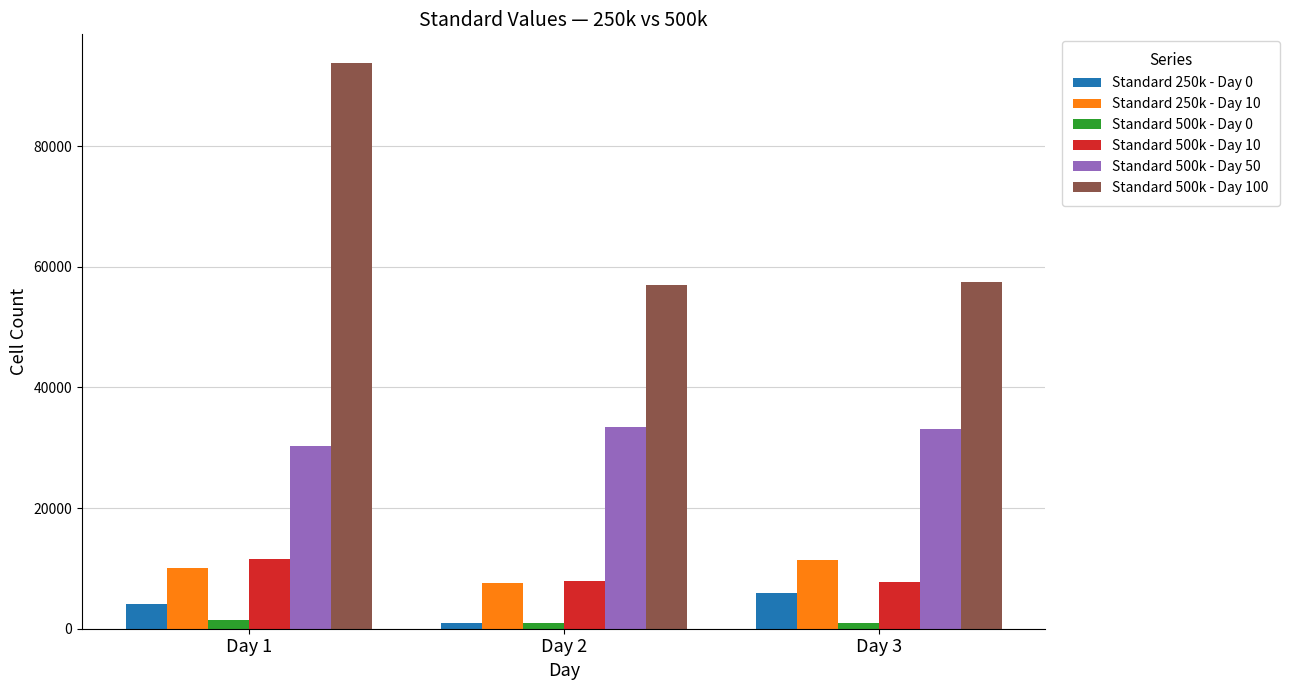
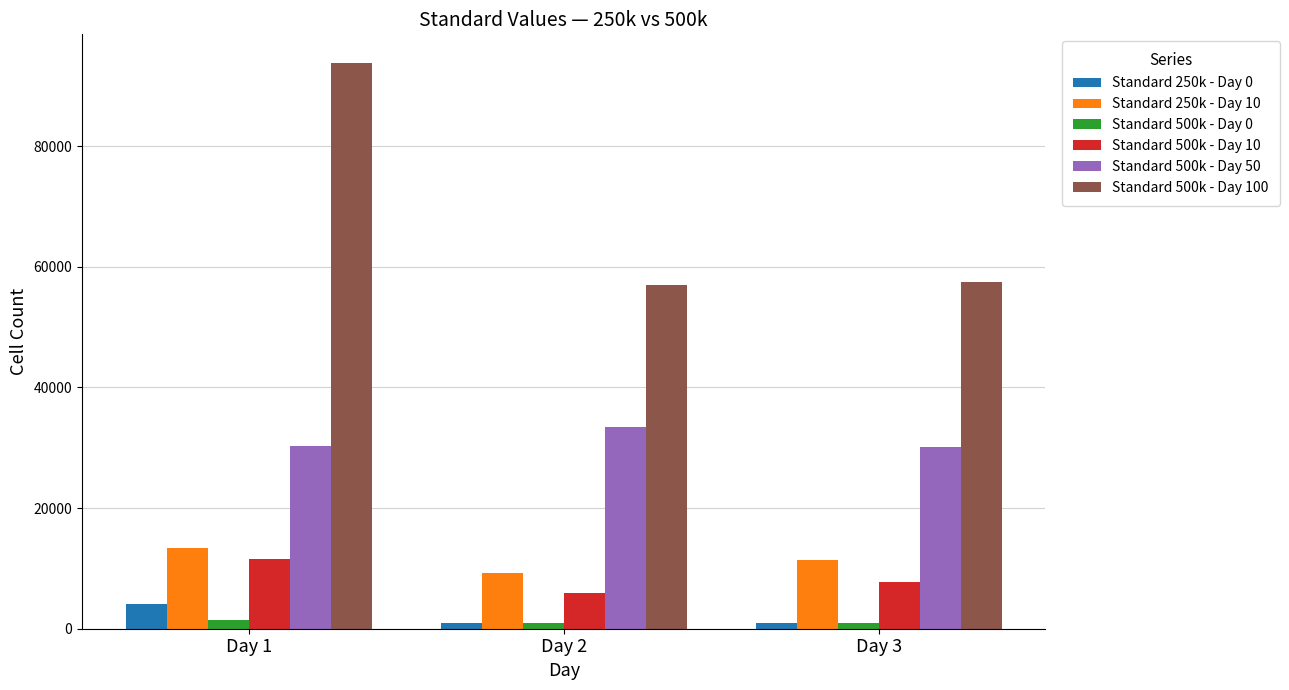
  {
    "Standard 250k - Day 0": {
      "Day 1": 4000,
      "Day 2": 1000,
-     "Day 3": 6000
+     "Day 3": 1000
    },
    "Standard 250k - Day 10": {
-     "Day 1": 10000,
-     "Day 2": 8000,
+     "Day 1": 13000,
+     "Day 2": 9000,
      "Day 3": 11000
    },
    "Standard 500k - Day 0": {
      "Day 1": 1000,
      "Day 2": 1000,
      "Day 3": 1000
    },
    "Standard 500k - Day 10": {
      "Day 1": 12000,
-     "Day 2": 8000,
+     "Day 2": 6000,
      "Day 3": 8000
    },
    "Standard 500k - Day 50": {
      "Day 1": 30000,
      "Day 2": 33000,
-     "Day 3": 33000
+     "Day 3": 30000
    },
    "Standard 500k - Day 100": {
      "Day 1": 94000,
      "Day 2": 57000,
      "Day 3": 57000
    }
  }
